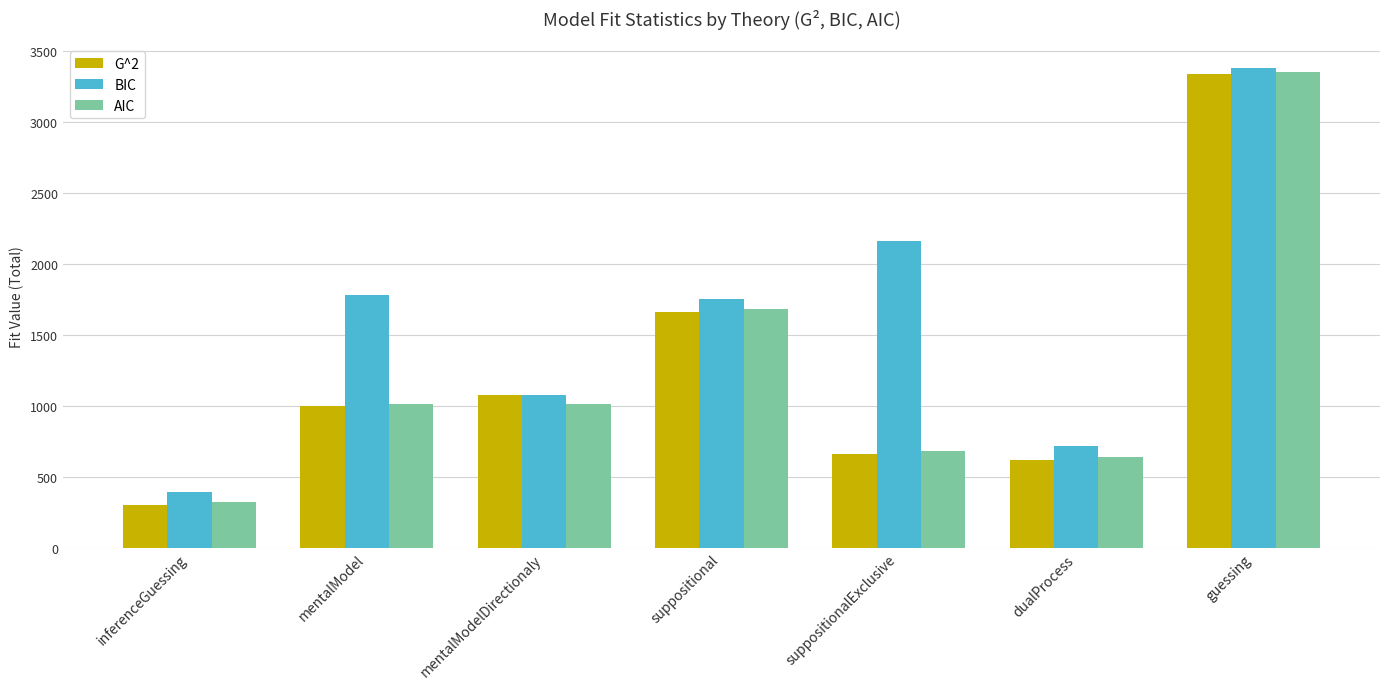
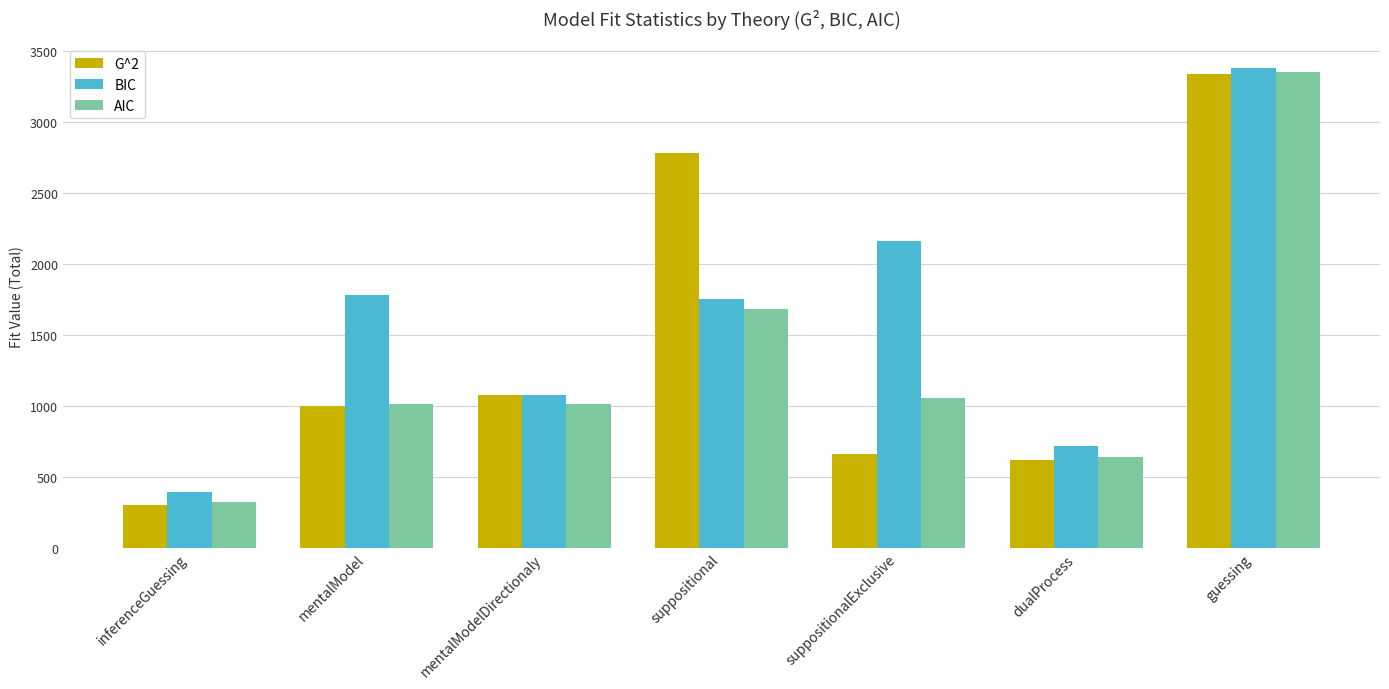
  {
    "G^2": {
      "inferenceGuessing": 300,
      "mentalModel": 1000,
      "mentalModelDirectionaly": 1070,
-     "suppositional": 1660,
+     "suppositional": 2780,
      "suppositionalExclusive": 660,
      "dualProcess": 620,
      "guessing": 3340
    },
    "BIC": {
      "inferenceGuessing": 390,
      "mentalModel": 1780,
      "mentalModelDirectionaly": 1080,
      "suppositional": 1750,
      "suppositionalExclusive": 2160,
      "dualProcess": 710,
      "guessing": 3380
    },
    "AIC": {
      "inferenceGuessing": 320,
      "mentalModel": 1010,
      "mentalModelDirectionaly": 1010,
      "suppositional": 1680,
-     "suppositionalExclusive": 680,
+     "suppositionalExclusive": 1060,
      "dualProcess": 640,
      "guessing": 3350
    }
  }
